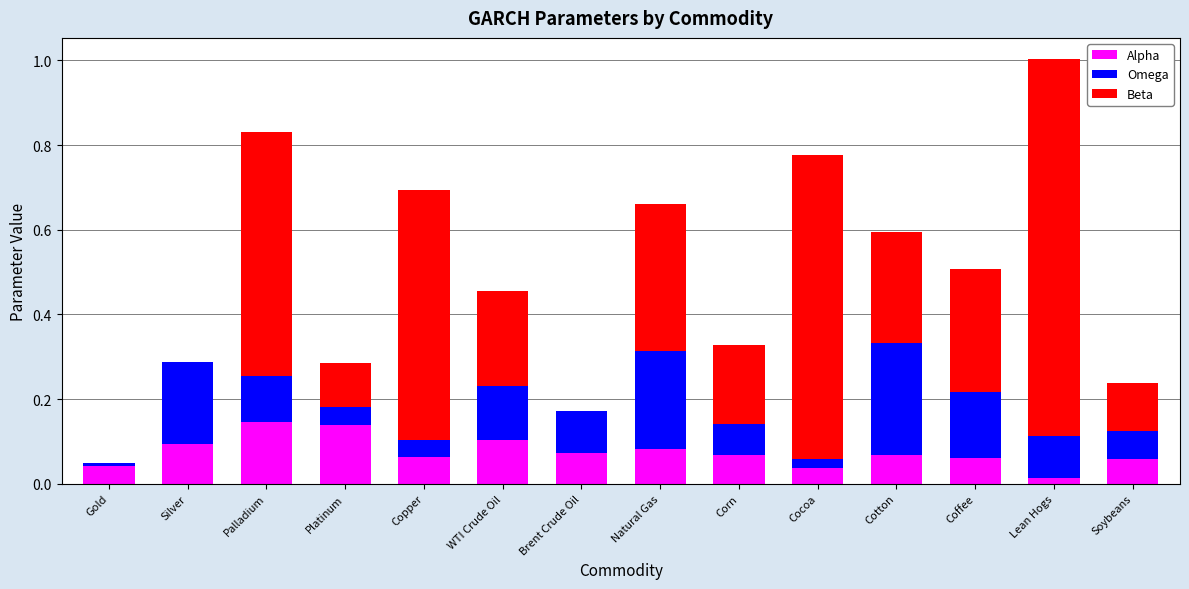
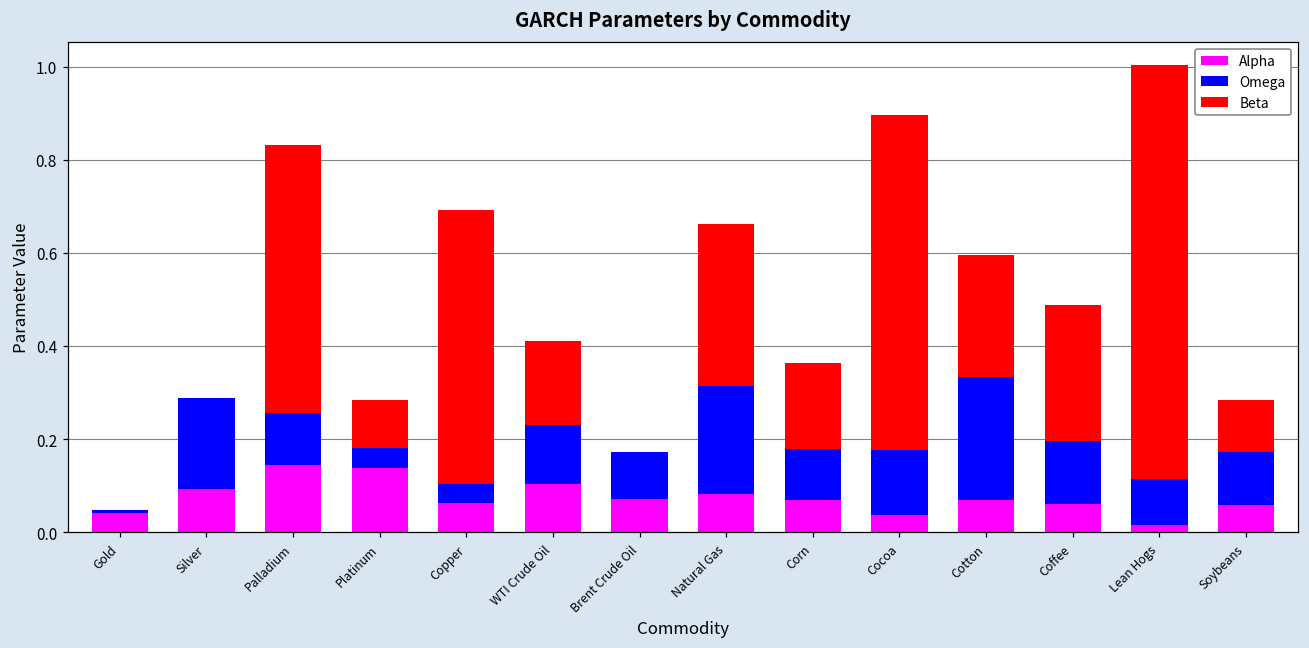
  {
    "Alpha": {
      "Gold": 0.04,
      "Silver": 0.09,
      "Palladium": 0.15,
      "Platinum": 0.14,
      "Copper": 0.06,
      "WTI Crude Oil": 0.10,
      "Brent Crude Oil": 0.07,
      "Natural Gas": 0.08,
      "Corn": 0.07,
      "Cocoa": 0.04,
      "Cotton": 0.07,
      "Coffee": 0.06,
      "Lean Hogs": 0.01,
      "Soybeans": 0.06
    },
    "Omega": {
      "Gold": 0.01,
      "Silver": 0.20,
      "Palladium": 0.11,
      "Platinum": 0.04,
      "Copper": 0.04,
      "WTI Crude Oil": 0.13,
      "Brent Crude Oil": 0.10,
      "Natural Gas": 0.23,
-     "Corn": 0.07,
-     "Cocoa": 0.02,
+     "Corn": 0.11,
+     "Cocoa": 0.14,
      "Cotton": 0.26,
-     "Coffee": 0.16,
+     "Coffee": 0.14,
      "Lean Hogs": 0.10,
-     "Soybeans": 0.07
+     "Soybeans": 0.11
    },
    "Beta": {
      "Silver": 0.00,
      "Palladium": 0.58,
      "Platinum": 0.10,
      "Copper": 0.59,
-     "WTI Crude Oil": 0.22,
+     "WTI Crude Oil": 0.18,
      "Brent Crude Oil": 0.00,
      "Natural Gas": 0.35,
      "Corn": 0.19,
      "Cocoa": 0.72,
      "Cotton": 0.26,
      "Coffee": 0.29,
      "Lean Hogs": 0.89,
      "Soybeans": 0.11
    }
  }
